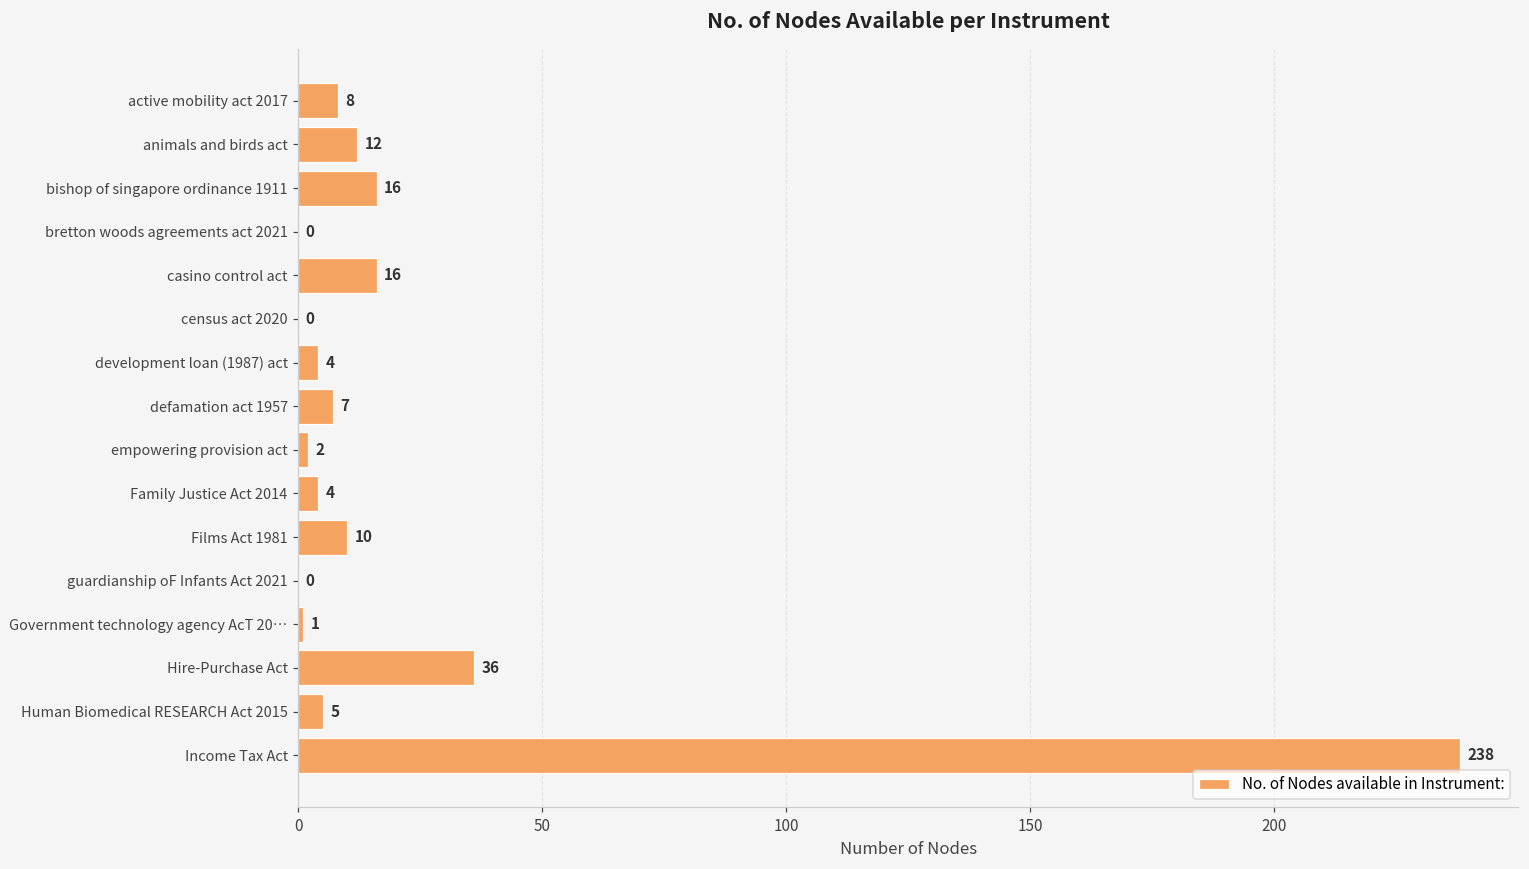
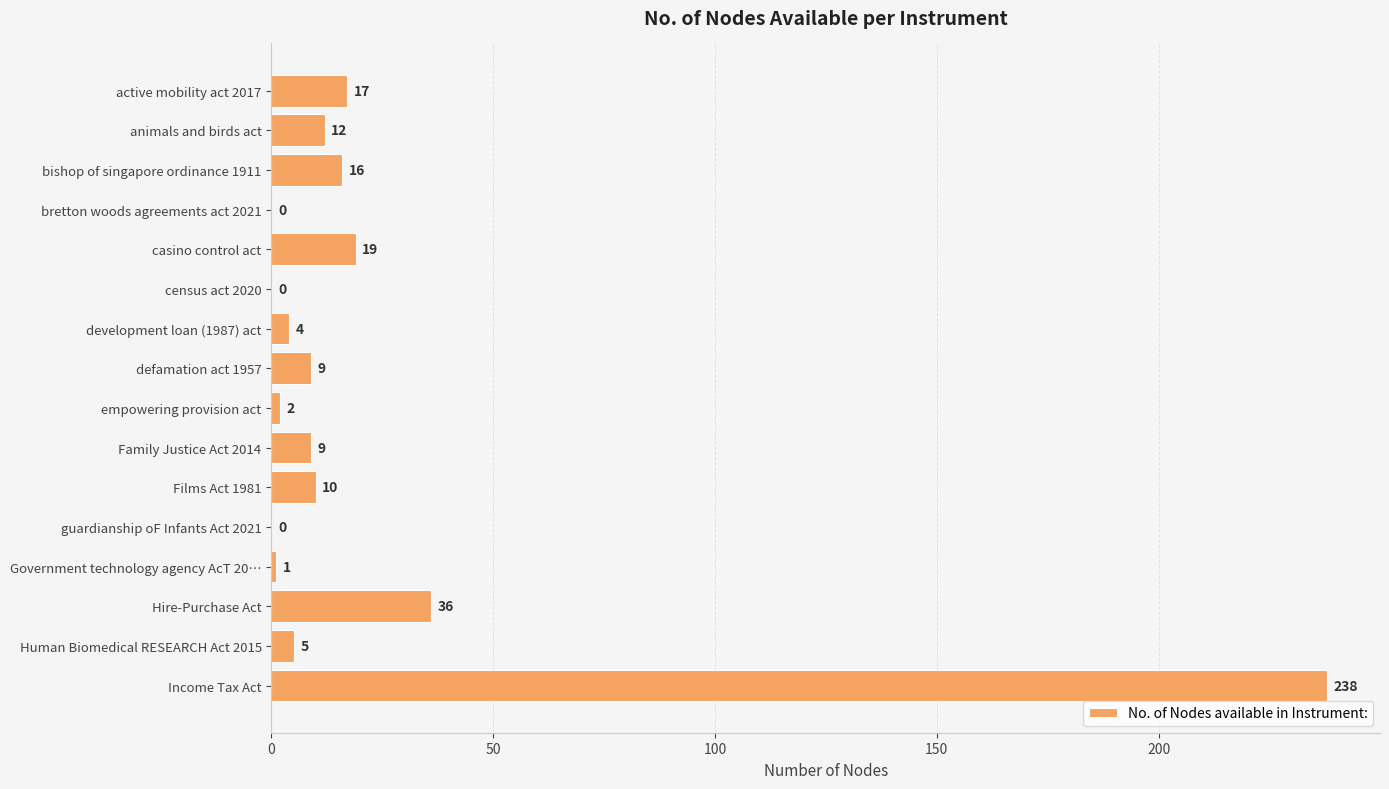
  {
-   "active mobility act 2017": 8,
+   "active mobility act 2017": 17,
    "animals and birds act": 12,
    "bishop of singapore ordinance 1911": 16,
    "bretton woods agreements act 2021": 0,
-   "casino control act": 16,
+   "casino control act": 19,
    "census act 2020": 0,
    "development loan (1987) act": 4,
-   "defamation act 1957": 7,
+   "defamation act 1957": 9,
    "empowering provision act": 2,
-   "Family Justice Act 2014": 4,
+   "Family Justice Act 2014": 9,
    "Films Act 1981": 10,
    "guardianship oF Infants Act 2021": 0,
    "Government technology agency AcT 20…": 1,
    "Hire-Purchase Act": 36,
    "Human Biomedical RESEARCH Act 2015": 5,
    "Income Tax Act": 238
  }
